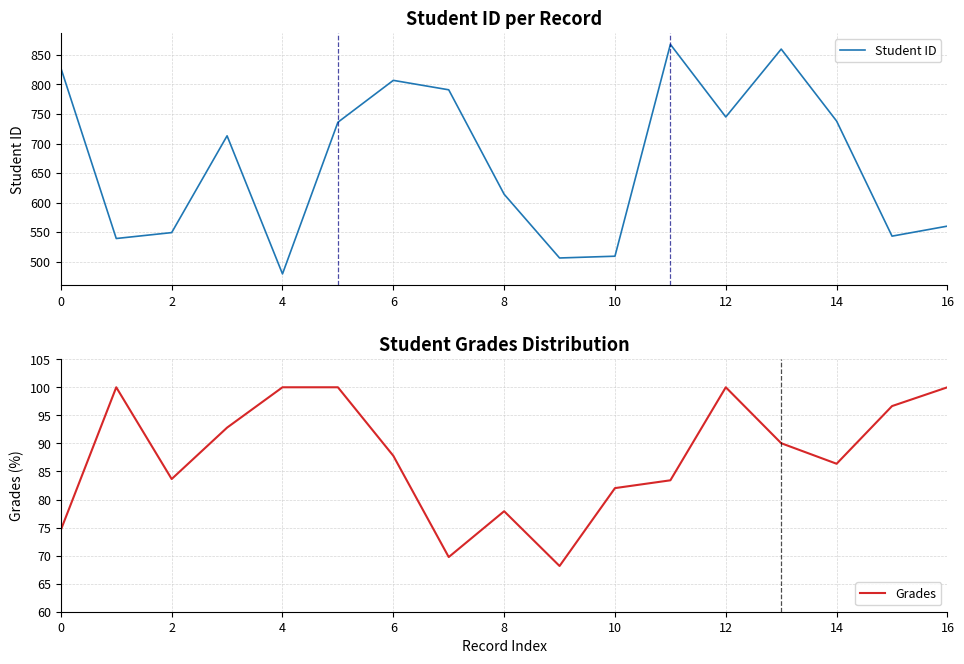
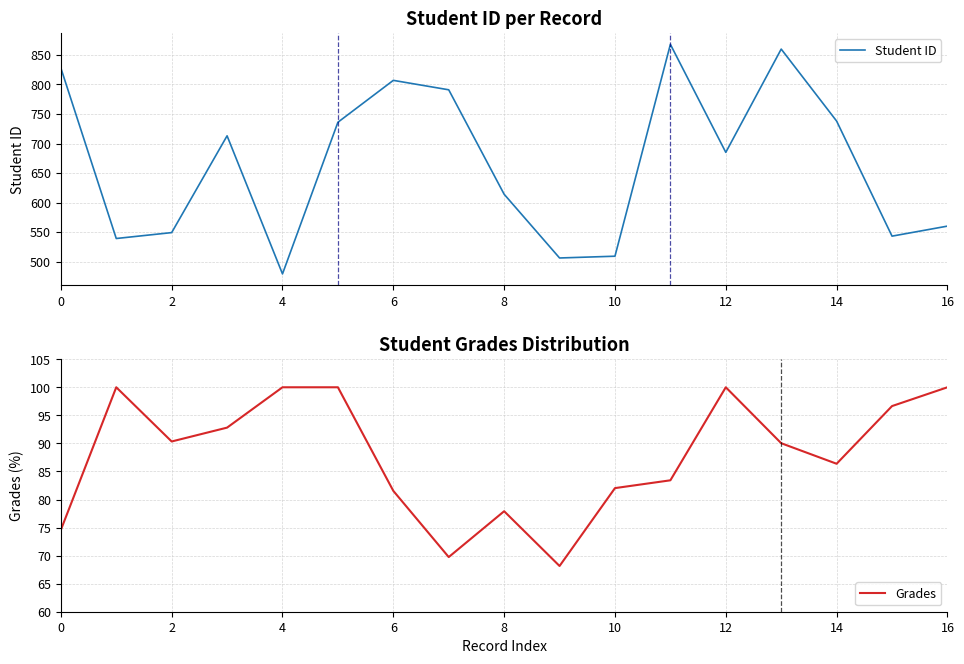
  {
    "Student ID per Record": {
      "0": 830,
      "2": 550,
      "4": 480,
      "6": 810,
      "8": 610,
      "10": 510,
-     "12": 750,
+     "12": 690,
      "14": 740,
      "16": 560
    },
    "Student Grades Distribution": {
      "0": 75,
-     "2": 84,
+     "2": 90,
      "4": 100,
-     "6": 88,
+     "6": 82,
      "8": 78,
      "10": 82,
      "12": 100,
      "14": 86,
      "16": 100
    }
  }
